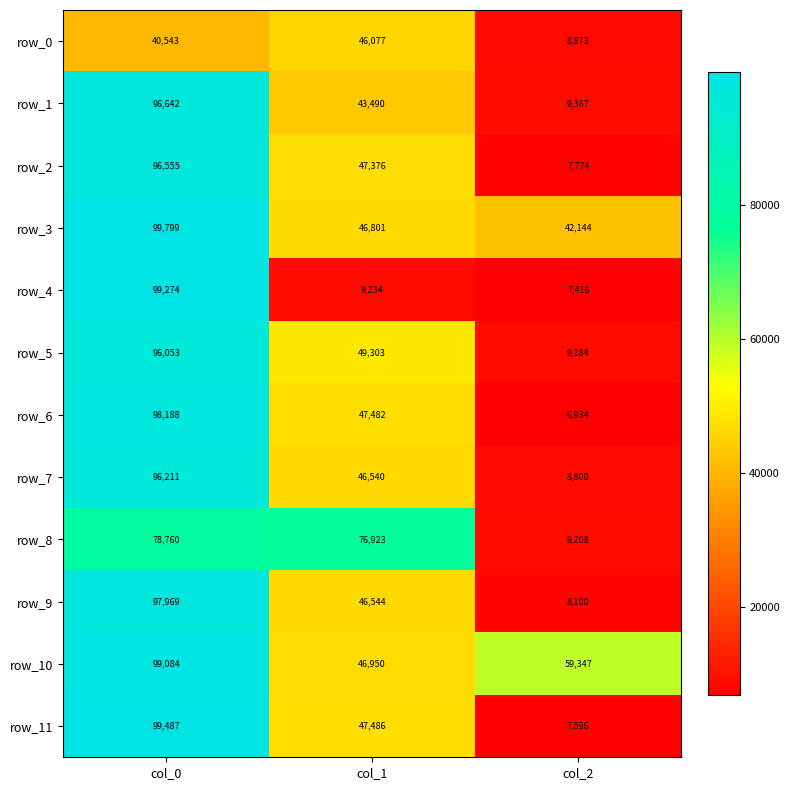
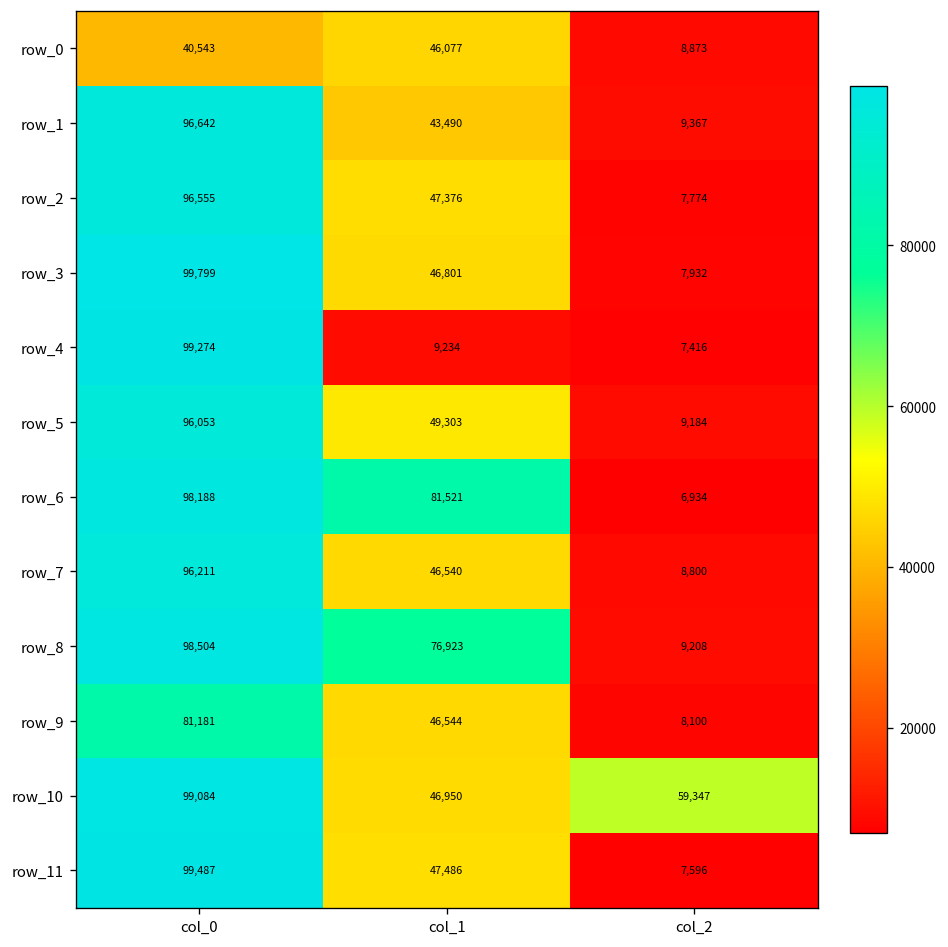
  {
    "row_0": {
      "col_0": "40,543",
      "col_1": "46,077",
      "col_2": "8,873"
    },
    "row_1": {
      "col_0": "96,642",
      "col_1": "43,490",
      "col_2": "9,367"
    },
    "row_2": {
      "col_0": "96,555",
      "col_1": "47,376",
      "col_2": "7,774"
    },
    "row_3": {
      "col_0": "99,799",
      "col_1": "46,801",
-     "col_2": "42,144"
+     "col_2": "7,932"
    },
    "row_4": {
      "col_0": "99,274",
      "col_1": "9,234",
      "col_2": "7,416"
    },
    "row_5": {
      "col_0": "96,053",
      "col_1": "49,303",
      "col_2": "9,184"
    },
    "row_6": {
      "col_0": "98,188",
-     "col_1": "47,482",
+     "col_1": "81,521",
      "col_2": "6,934"
    },
    "row_7": {
      "col_0": "96,211",
      "col_1": "46,540",
      "col_2": "8,800"
    },
    "row_8": {
-     "col_0": "78,760",
+     "col_0": "98,504",
      "col_1": "76,923",
      "col_2": "9,208"
    },
    "row_9": {
-     "col_0": "97,969",
+     "col_0": "81,181",
      "col_1": "46,544",
      "col_2": "8,100"
    },
    "row_10": {
      "col_0": "99,084",
      "col_1": "46,950",
      "col_2": "59,347"
    },
    "row_11": {
      "col_0": "99,487",
      "col_1": "47,486",
      "col_2": "7,596"
    }
  }
